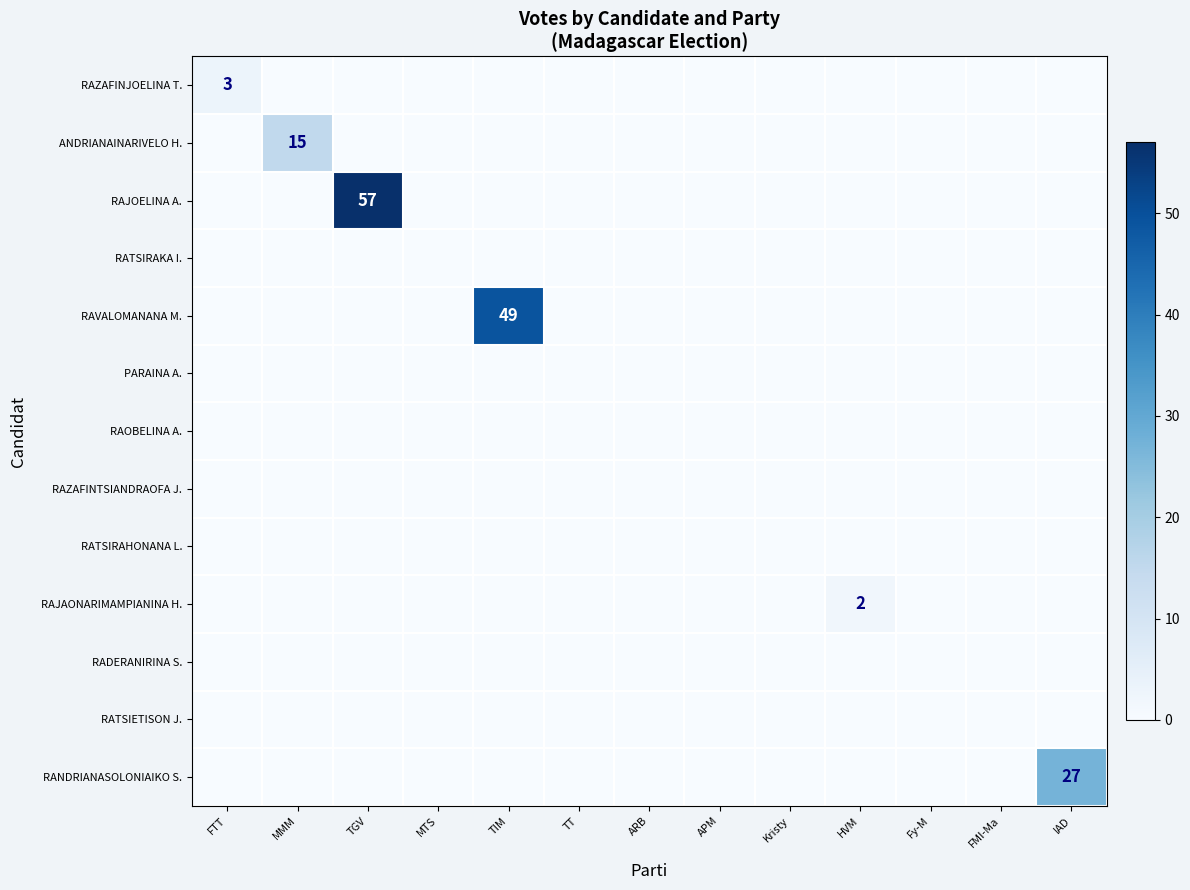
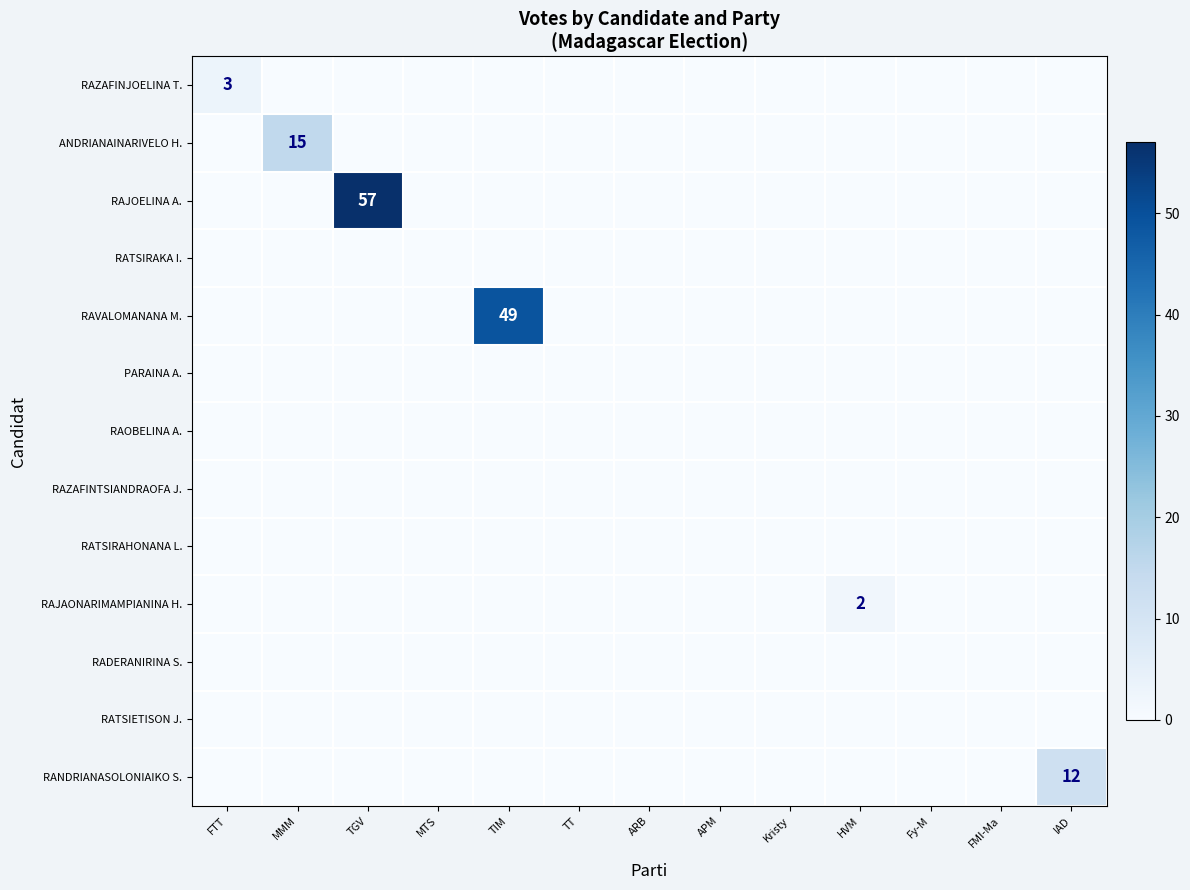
  {
    "RAZAFINJOELINA T.": {
      "FTT": 3
    },
    "ANDRIANAINARIVELO H.": {
      "MMM": 15
    },
    "RAJOELINA A.": {
      "TGV": 57
    },
    "RAVALOMANANA M.": {
      "TIM": 49
    },
    "RAJAONARIMAMPIANINA H.": {
      "HVM": 2
    },
    "RANDRIANASOLONIAIKO S.": {
-     "IAD": 27
+     "IAD": 12
    }
  }
